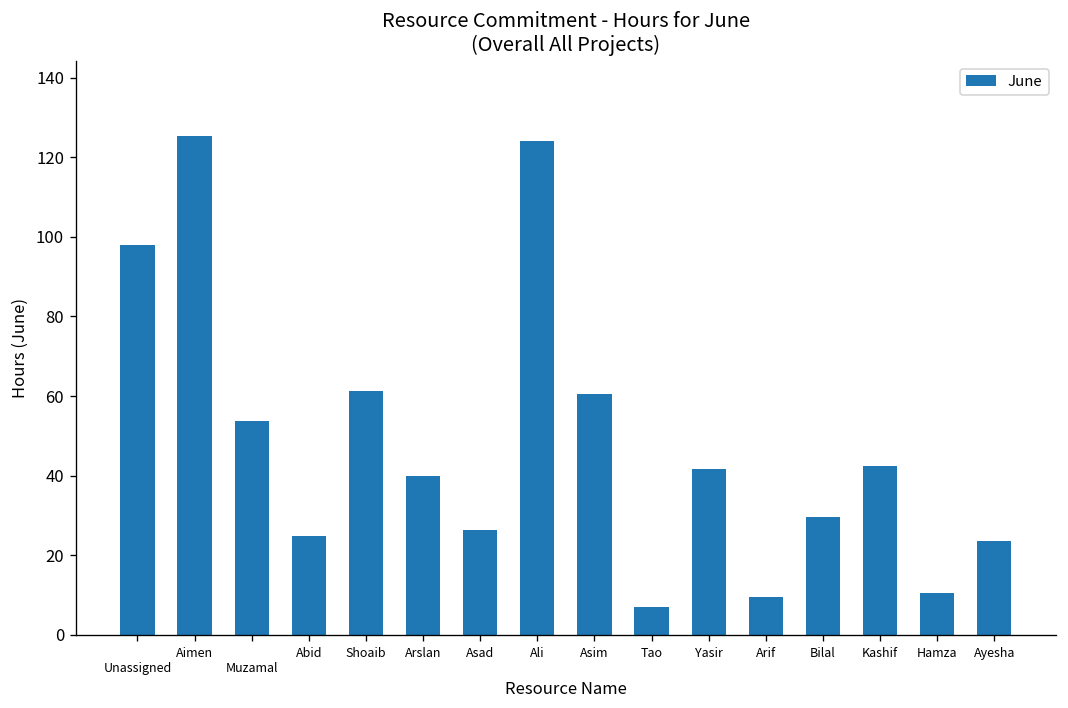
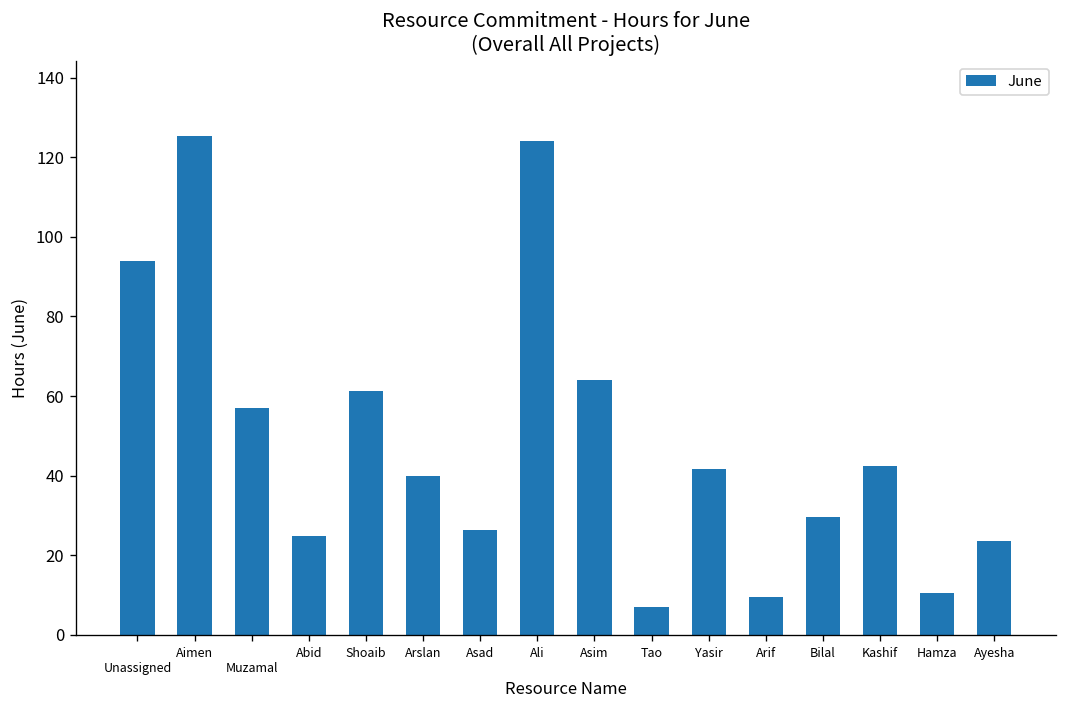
  {
-   "Unassigned": 98,
+   "Unassigned": 94,
    "Aimen": 125,
-   "Muzamal": 54,
+   "Muzamal": 57,
    "Abid": 25,
    "Shoaib": 61,
    "Arslan": 40,
    "Asad": 26,
    "Ali": 124,
-   "Asim": 61,
+   "Asim": 64,
    "Tao": 7,
    "Yasir": 42,
    "Arif": 10,
    "Bilal": 30,
    "Kashif": 42,
    "Hamza": 10,
    "Ayesha": 24
  }
